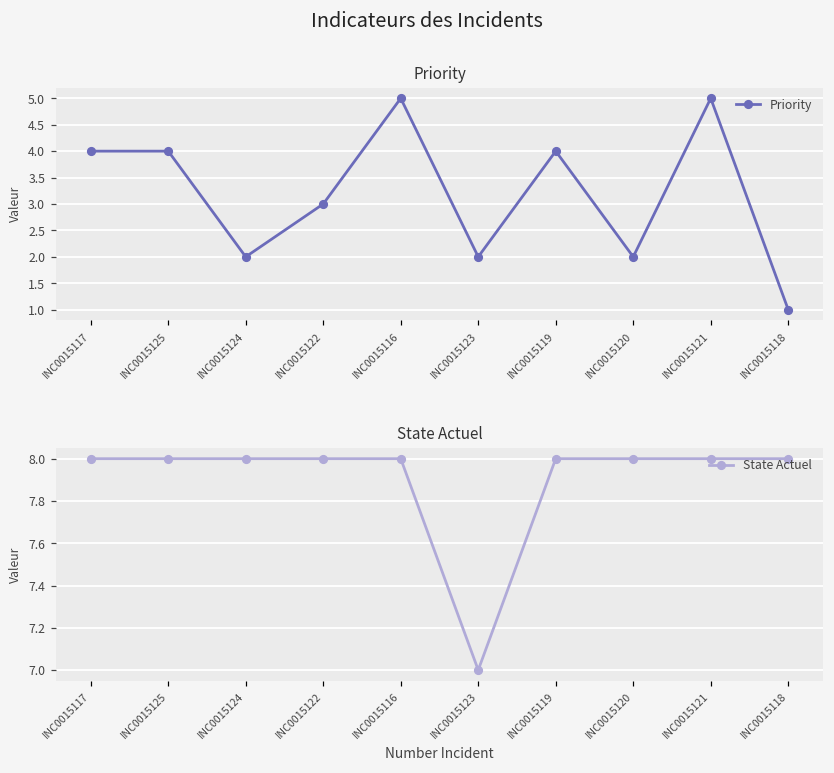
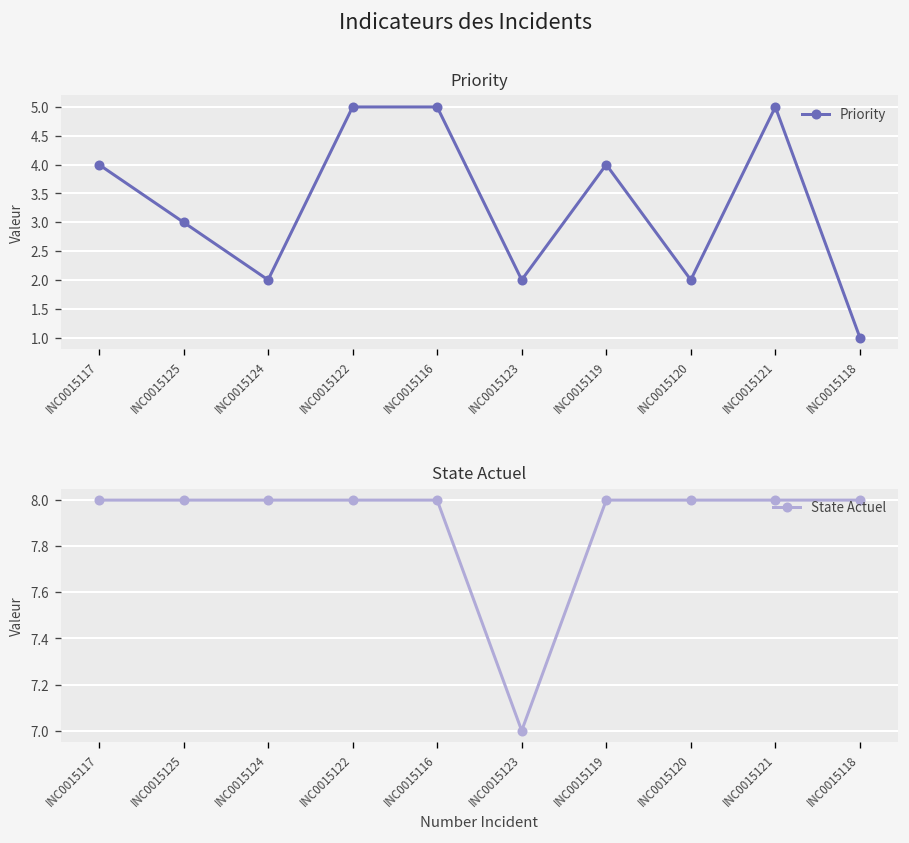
  {
    "Priority": {
      "INC0015117": 4,
-     "INC0015125": 4,
+     "INC0015125": 3,
      "INC0015124": 2,
-     "INC0015122": 3,
+     "INC0015122": 5,
      "INC0015116": 5,
      "INC0015123": 2,
      "INC0015119": 4,
      "INC0015120": 2,
      "INC0015121": 5,
      "INC0015118": 1
    },
    "State Actuel": {
      "INC0015117": 8.00,
      "INC0015125": 8.00,
      "INC0015124": 8.00,
      "INC0015122": 8.00,
      "INC0015116": 8.00,
      "INC0015123": 7.00,
      "INC0015119": 8.00,
      "INC0015120": 8.00,
      "INC0015121": 8.00,
      "INC0015118": 8.00
    }
  }
